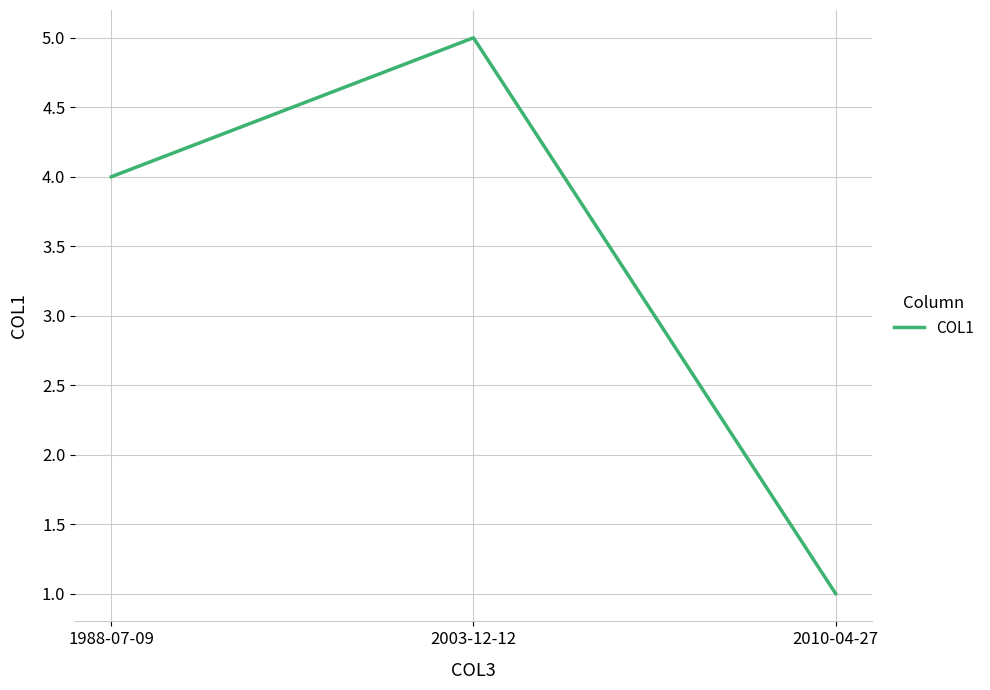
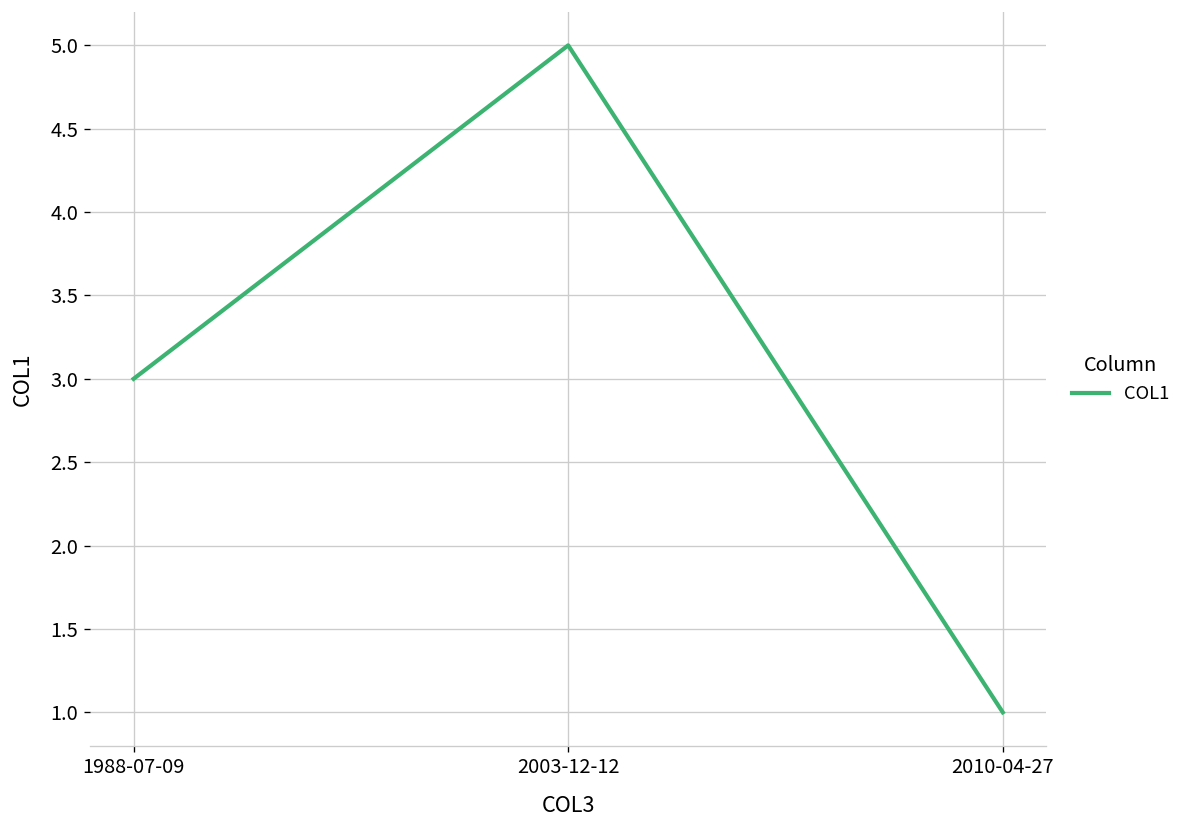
  {
-   "1988-07-09": 4,
+   "1988-07-09": 3,
    "2003-12-12": 5,
    "2010-04-27": 1
  }
